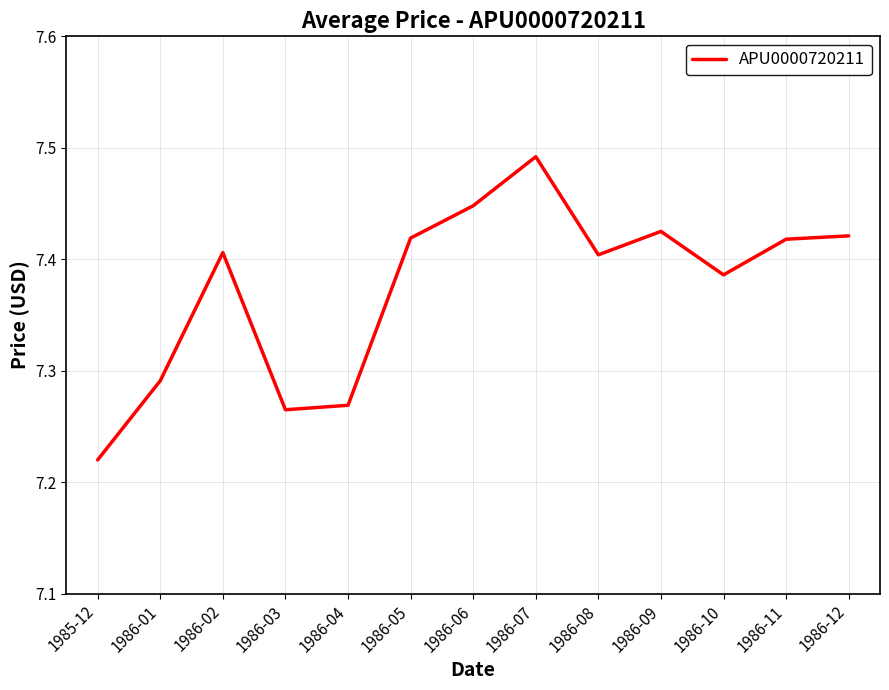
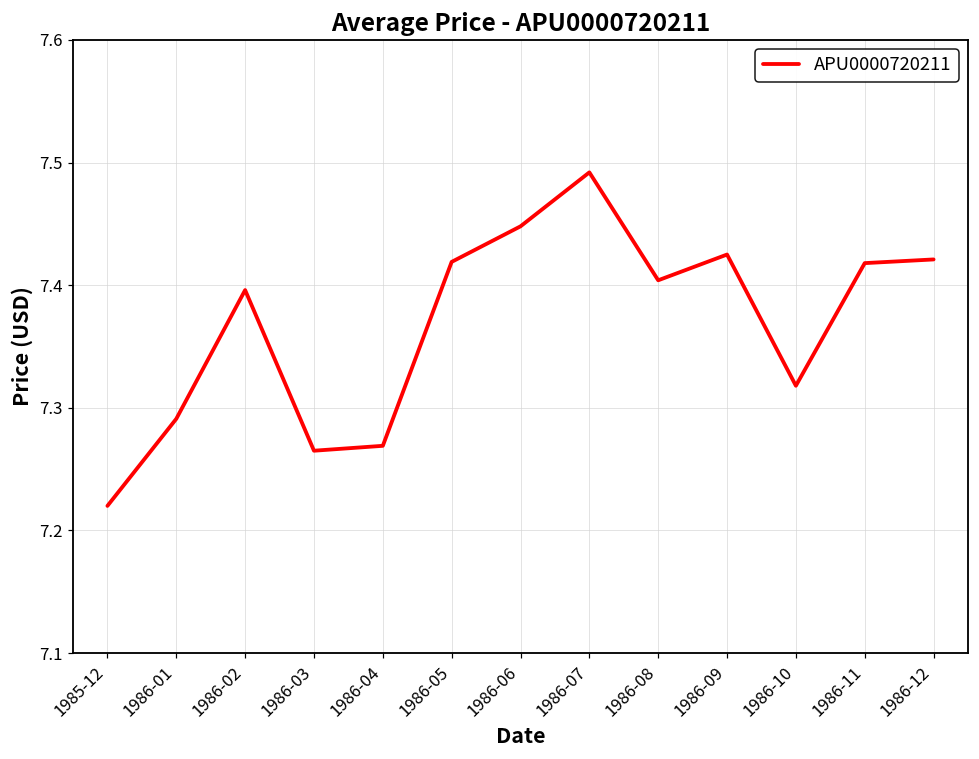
  {
    "1985-12": 7.220,
    "1986-01": 7.291,
-   "1986-02": 7.406,
+   "1986-02": 7.396,
    "1986-03": 7.265,
    "1986-04": 7.269,
    "1986-05": 7.419,
    "1986-06": 7.448,
    "1986-07": 7.492,
    "1986-08": 7.404,
    "1986-09": 7.425,
-   "1986-10": 7.386,
+   "1986-10": 7.318,
    "1986-11": 7.418,
    "1986-12": 7.421
  }
